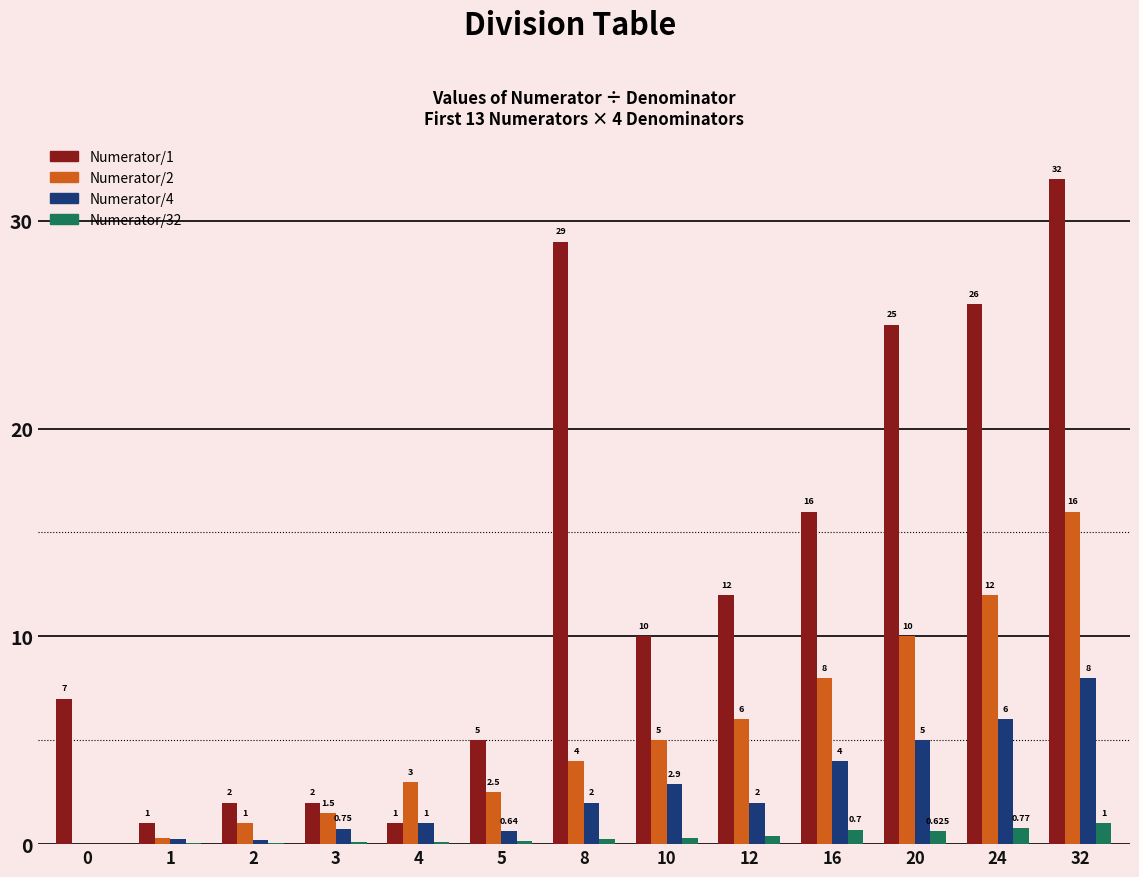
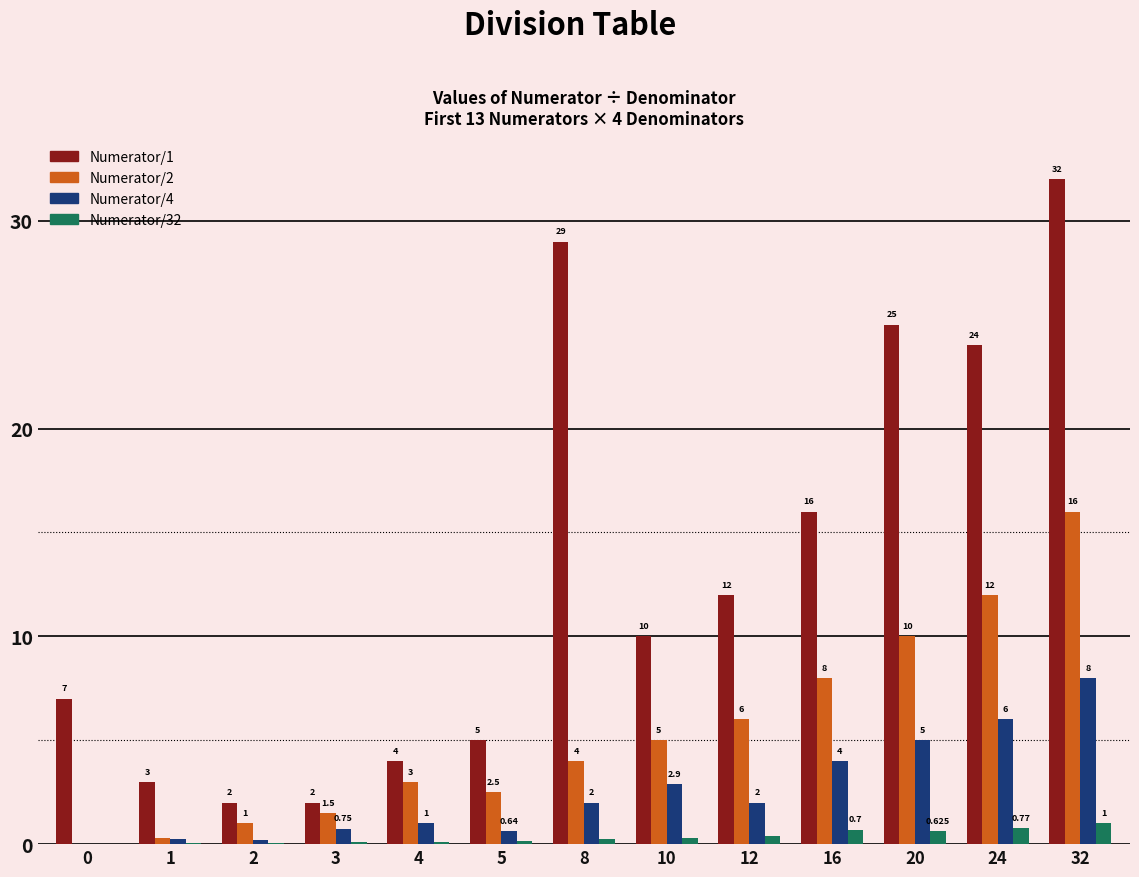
  {
    "Numerator/1": {
      "0": 7,
-     "1": 1,
+     "1": 3,
      "2": 2,
      "3": 2,
-     "4": 1,
+     "4": 4,
      "5": 5,
      "8": 29,
      "10": 10,
      "12": 12,
      "16": 16,
      "20": 25,
-     "24": 26,
+     "24": 24,
      "32": 32
    },
    "Numerator/2": {
      "2": 1,
      "3": 1.5,
      "4": 3,
      "5": 2.5,
      "8": 4,
      "10": 5,
      "12": 6,
      "16": 8,
      "20": 10,
      "24": 12,
      "32": 16
    },
    "Numerator/4": {
      "3": 0.75,
      "4": 1,
      "5": 0.64,
      "8": 2,
      "10": 2.9,
      "12": 2,
      "16": 4,
      "20": 5,
      "24": 6,
      "32": 8
    },
    "Numerator/32": {
      "16": 0.7,
      "20": 0.625,
      "24": 0.77,
      "32": 1
    }
  }
